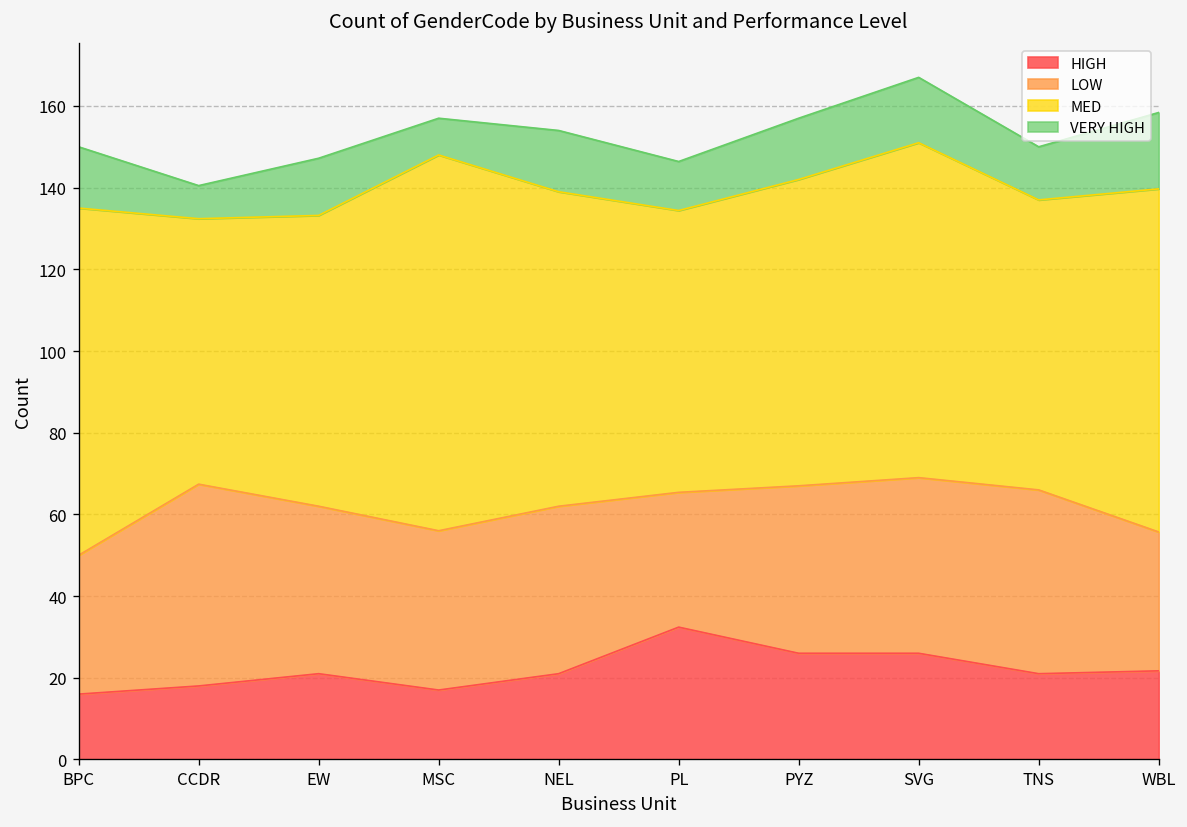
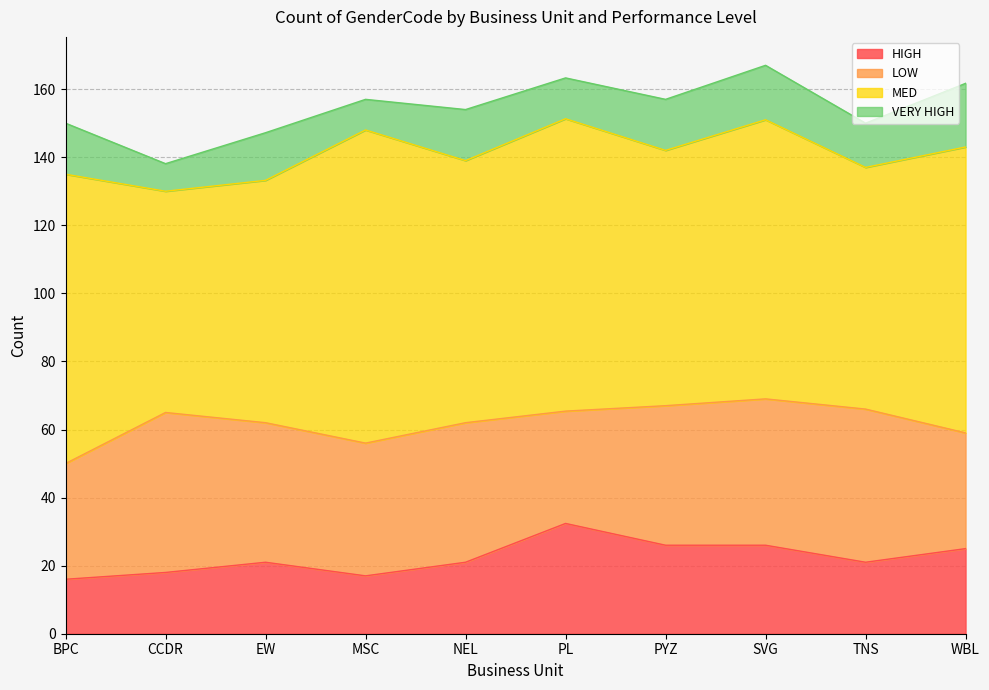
  {
    "HIGH": {
      "BPC": 16,
      "CCDR": 18,
      "EW": 21,
      "MSC": 17,
      "NEL": 21,
      "PL": 32,
      "PYZ": 26,
      "SVG": 26,
      "TNS": 21,
-     "WBL": 22
+     "WBL": 25
    },
    "LOW": {
      "BPC": 34,
-     "CCDR": 49,
+     "CCDR": 47,
      "EW": 41,
      "MSC": 39,
      "NEL": 41,
      "PL": 33,
      "PYZ": 41,
      "SVG": 43,
      "TNS": 45,
      "WBL": 34
    },
    "MED": {
      "BPC": 85,
      "CCDR": 65,
      "EW": 71,
      "MSC": 92,
      "NEL": 77,
-     "PL": 69,
+     "PL": 86,
      "PYZ": 75,
      "SVG": 82,
      "TNS": 71,
      "WBL": 84
    },
    "VERY HIGH": {
      "BPC": 15,
      "CCDR": 8,
      "EW": 14,
      "MSC": 9,
      "NEL": 15,
      "PL": 12,
      "PYZ": 15,
      "SVG": 16,
      "WBL": 19
    }
  }
